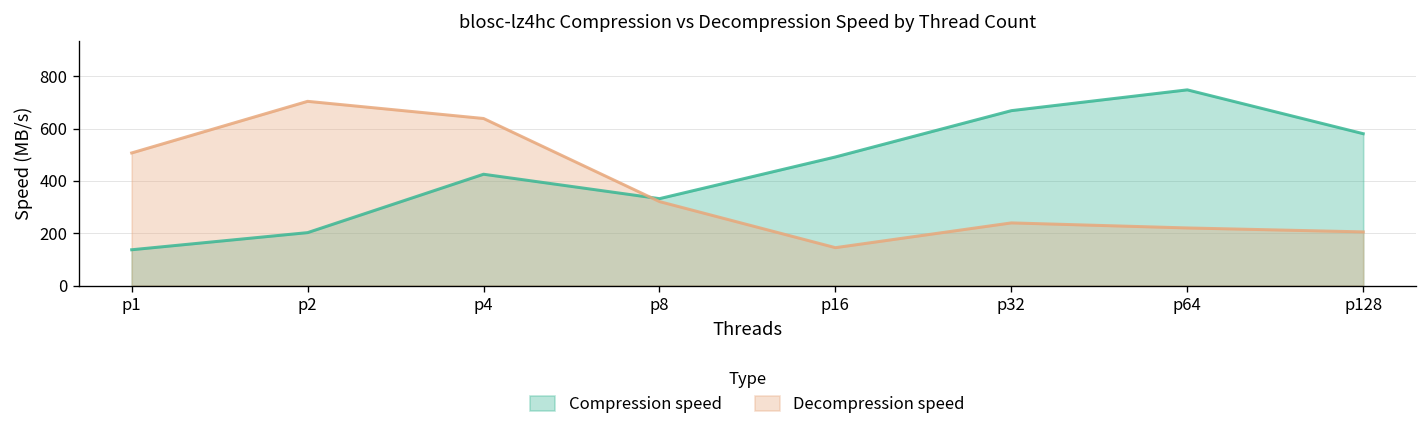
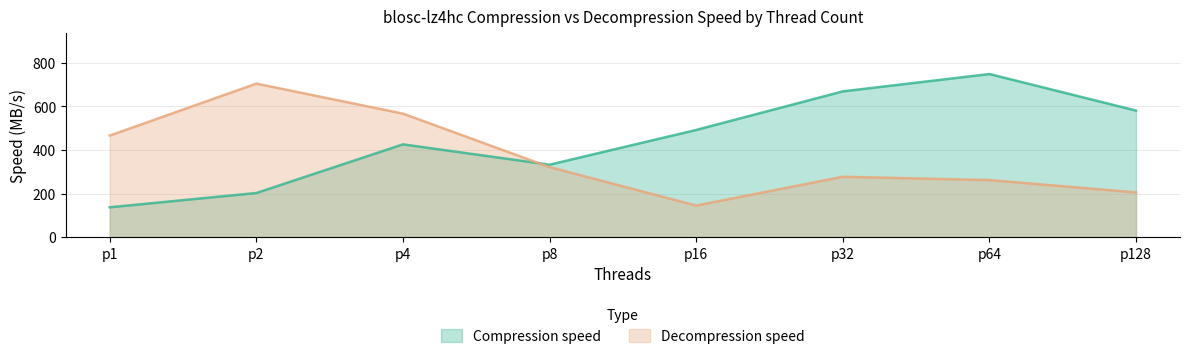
  {
    "Compression speed": {
      "p1": 140,
      "p2": 200,
      "p4": 430,
      "p16": 490,
      "p32": 670,
      "p64": 750,
      "p128": 580
    },
    "Decompression speed": {
-     "p1": 510,
+     "p1": 470,
      "p2": 700,
-     "p4": 640,
+     "p4": 570,
      "p16": 140,
-     "p32": 240,
-     "p64": 220,
+     "p32": 280,
+     "p64": 260,
      "p128": 210
    }
  }
